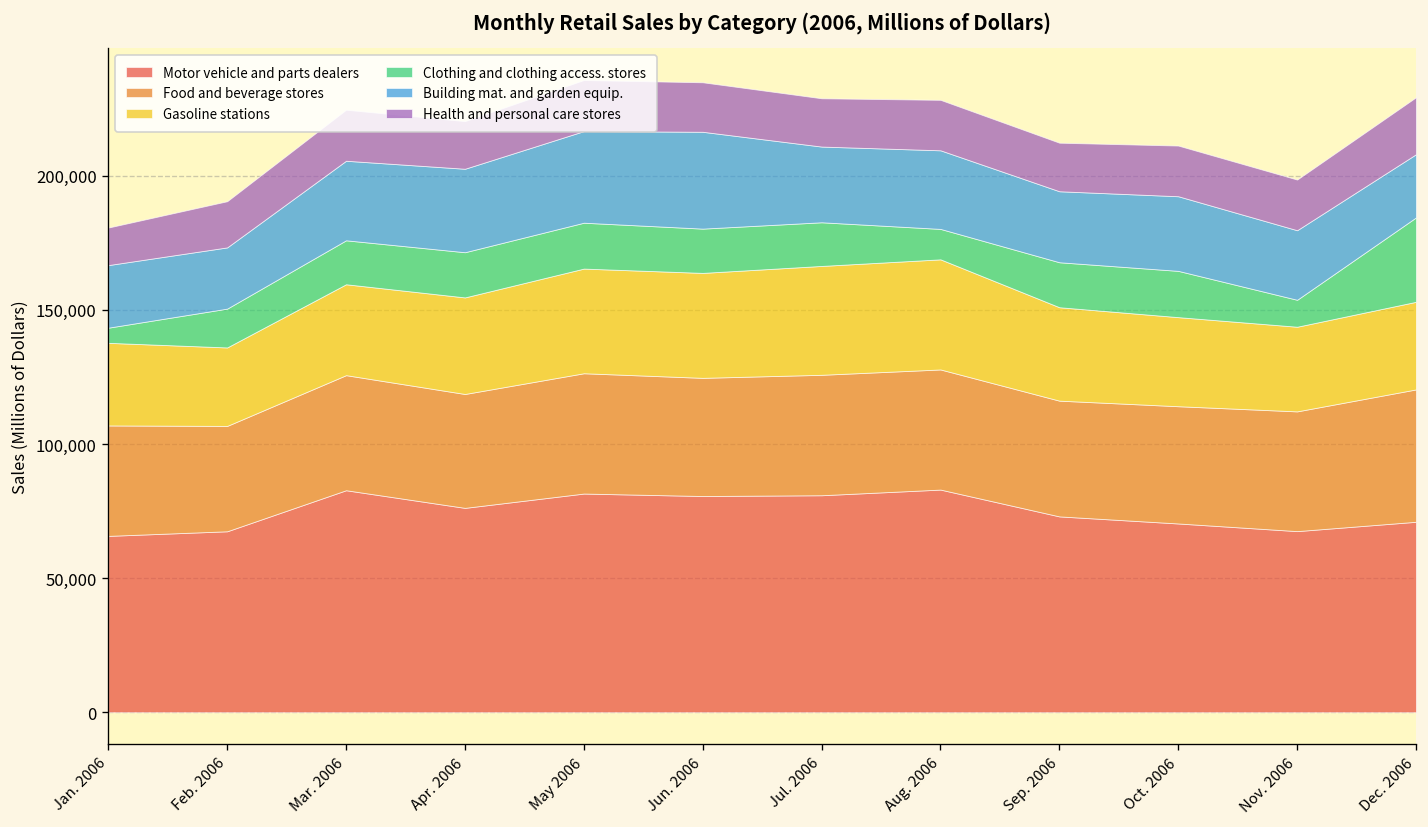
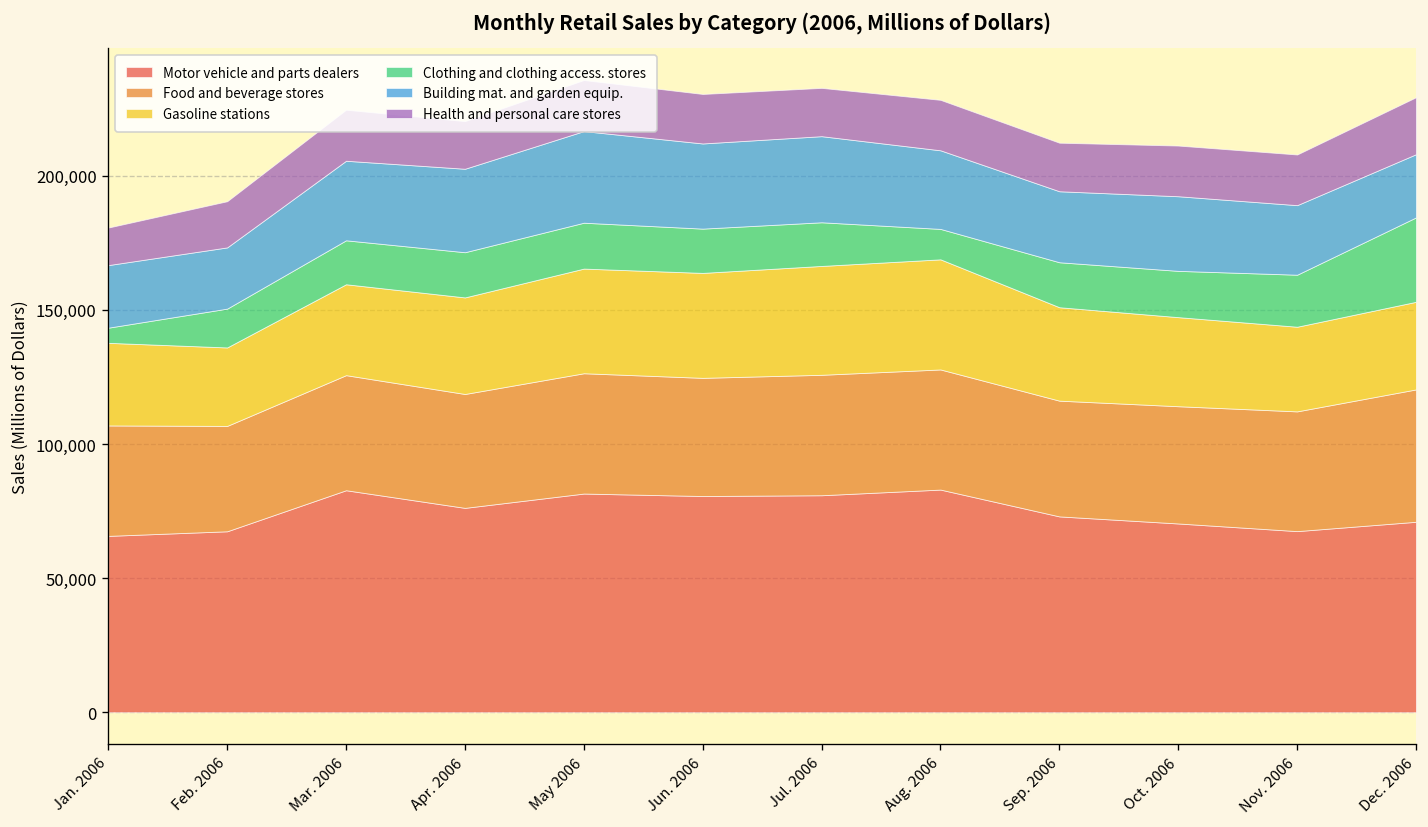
  {
    "Gasoline stations": {
      "Jan. 2006": "31,000",
      "Feb. 2006": "29,000",
      "Mar. 2006": "34,000",
      "Apr. 2006": "36,000",
      "May 2006": "39,000",
      "Jun. 2006": "39,000",
      "Jul. 2006": "41,000",
      "Aug. 2006": "41,000",
      "Sep. 2006": "35,000",
      "Oct. 2006": "33,000",
      "Nov. 2006": "32,000",
      "Dec. 2006": "33,000"
    },
    "Clothing and clothing access. stores": {
      "Jan. 2006": "6,000",
      "Feb. 2006": "14,000",
      "Mar. 2006": "16,000",
      "Apr. 2006": "17,000",
      "May 2006": "17,000",
      "Jun. 2006": "17,000",
      "Jul. 2006": "16,000",
      "Aug. 2006": "11,000",
      "Sep. 2006": "17,000",
      "Oct. 2006": "17,000",
-     "Nov. 2006": "10,000",
+     "Nov. 2006": "19,000",
      "Dec. 2006": "31,000"
    },
    "Building mat. and garden equip.": {
      "Jan. 2006": "23,000",
      "Feb. 2006": "23,000",
      "Mar. 2006": "30,000",
      "Apr. 2006": "31,000",
      "May 2006": "34,000",
-     "Jun. 2006": "36,000",
-     "Jul. 2006": "28,000",
+     "Jun. 2006": "32,000",
+     "Jul. 2006": "32,000",
      "Aug. 2006": "29,000",
      "Sep. 2006": "26,000",
      "Oct. 2006": "28,000",
      "Nov. 2006": "26,000",
      "Dec. 2006": "24,000"
    },
    "Health and personal care stores": {
      "Jan. 2006": "14,000",
      "Feb. 2006": "17,000",
      "Jun. 2006": "18,000",
      "Jul. 2006": "18,000",
      "Aug. 2006": "19,000",
      "Sep. 2006": "18,000",
      "Oct. 2006": "19,000",
      "Nov. 2006": "19,000",
      "Dec. 2006": "21,000"
    }
  }
